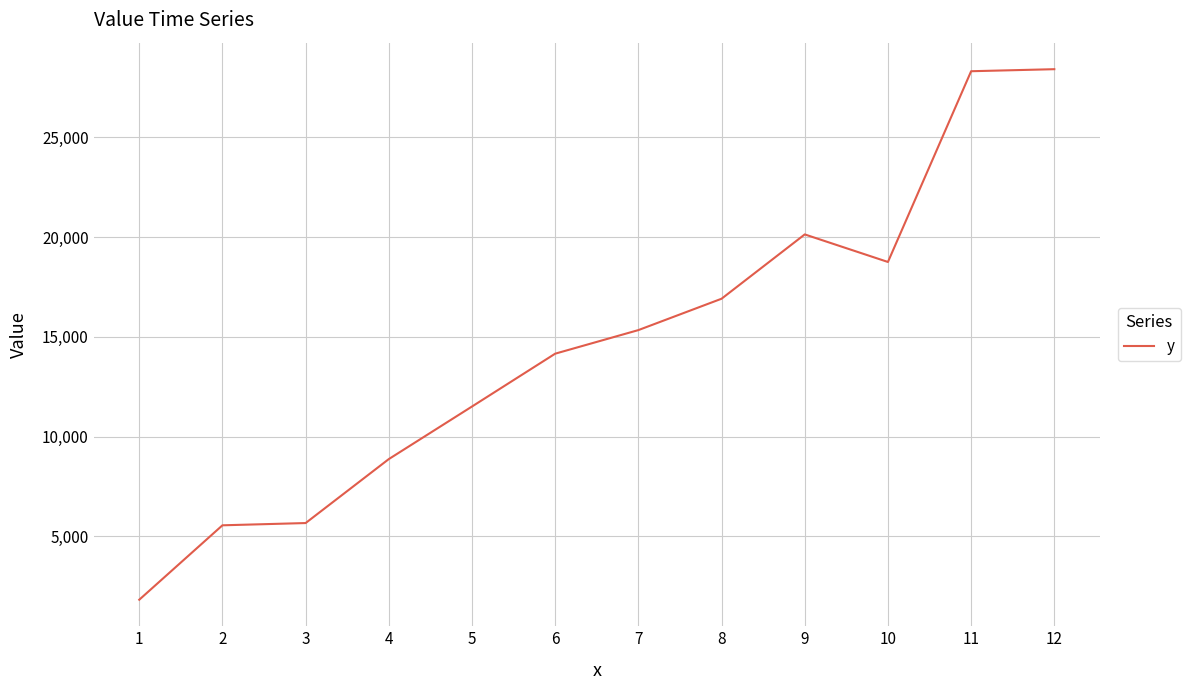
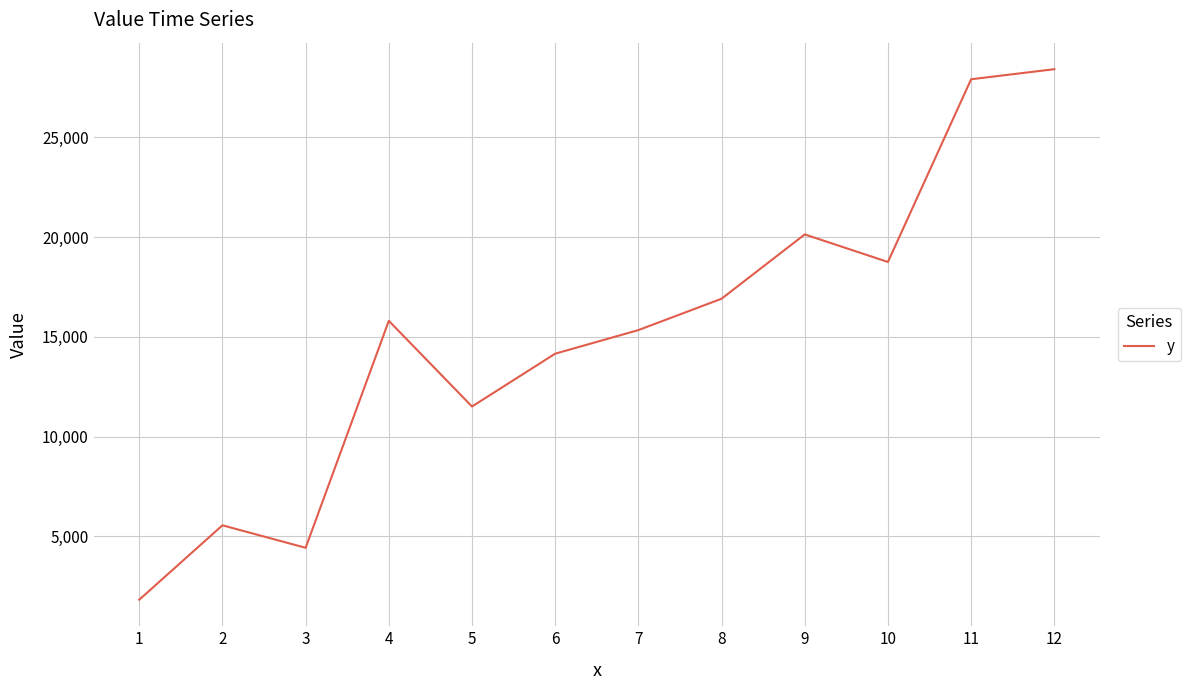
  {
    "1": "1,800",
    "2": "5,600",
-   "3": "5,700",
-   "4": "8,900",
+   "3": "4,400",
+   "4": "15,800",
    "5": "11,500",
    "6": "14,200",
    "7": "15,300",
    "8": "16,900",
    "9": "20,100",
    "10": "18,700",
-   "11": "28,300",
+   "11": "27,900",
    "12": "28,400"
  }
